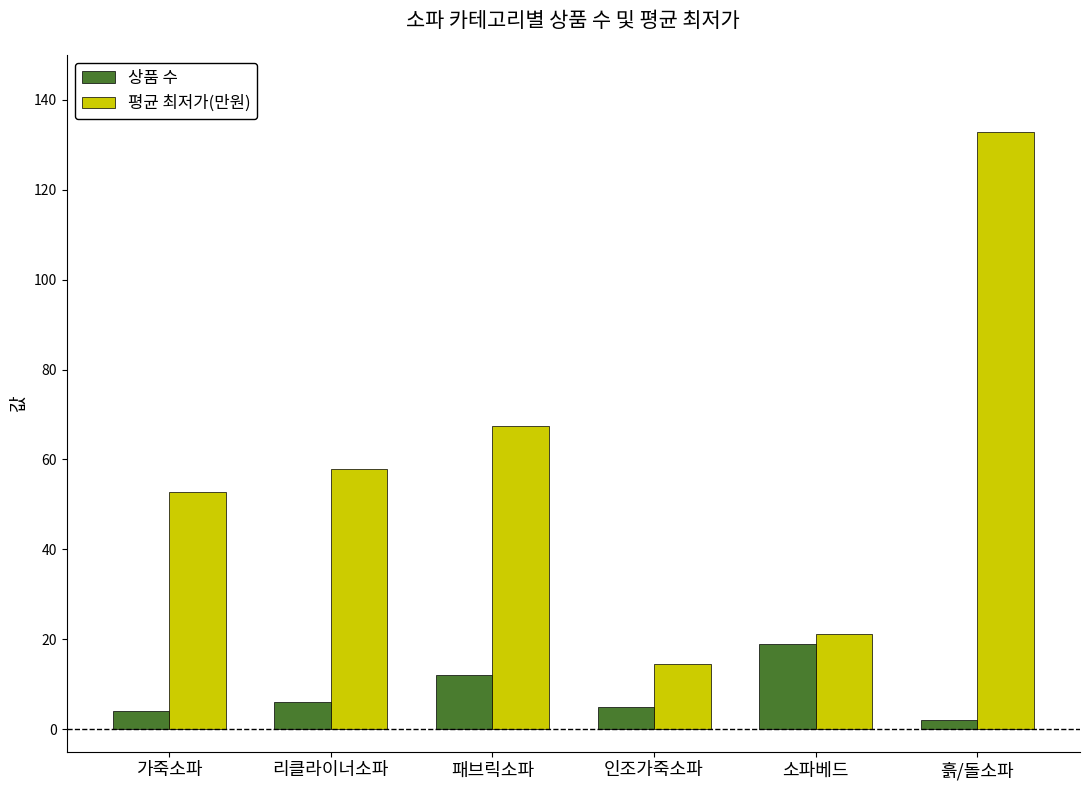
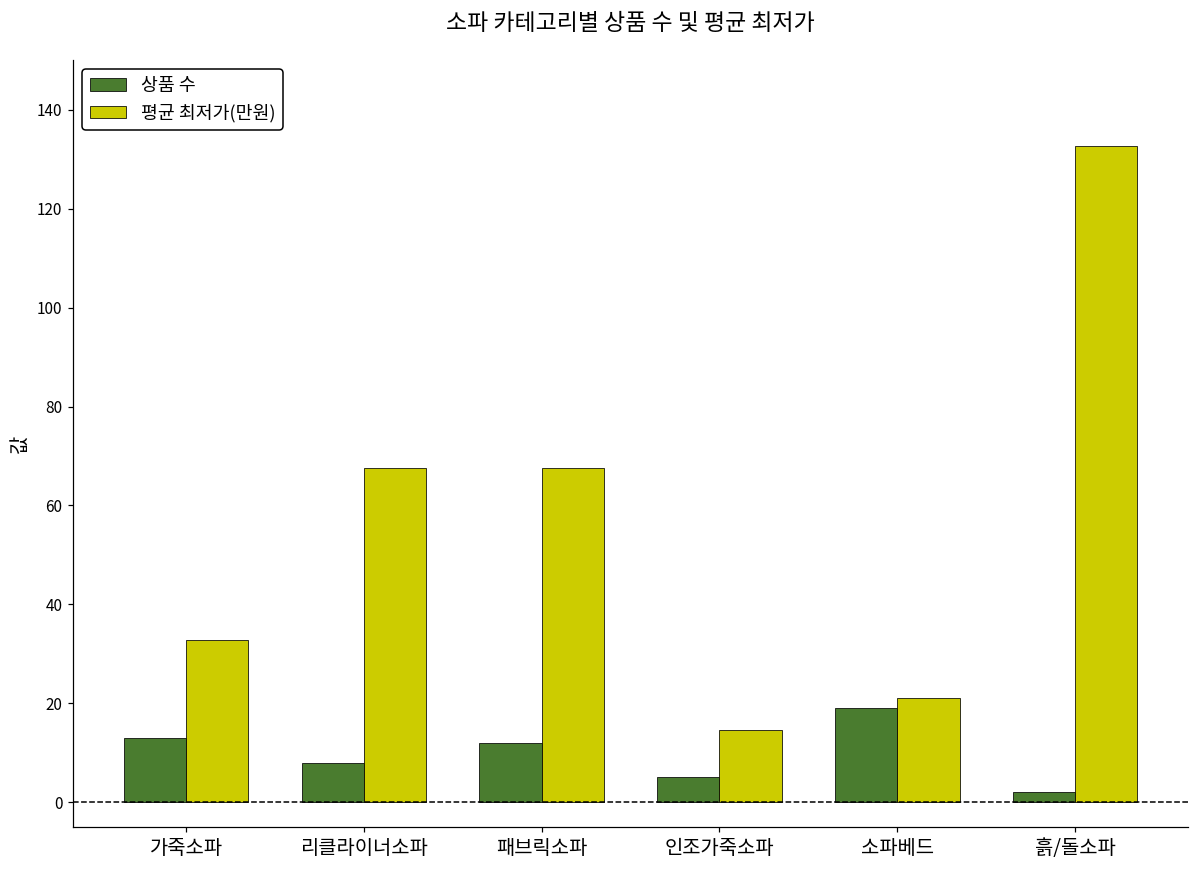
  {
    "상품 수": {
-     "가죽소파": 4,
-     "리클라이너소파": 6,
+     "가죽소파": 13,
+     "리클라이너소파": 8,
      "패브릭소파": 12,
      "인조가죽소파": 5,
      "소파베드": 19,
      "흙/돌소파": 2
    },
    "평균 최저가(만원)": {
-     "가죽소파": 53,
-     "리클라이너소파": 58,
+     "가죽소파": 33,
+     "리클라이너소파": 68,
      "패브릭소파": 68,
      "인조가죽소파": 15,
      "소파베드": 21,
      "흙/돌소파": 133
    }
  }
